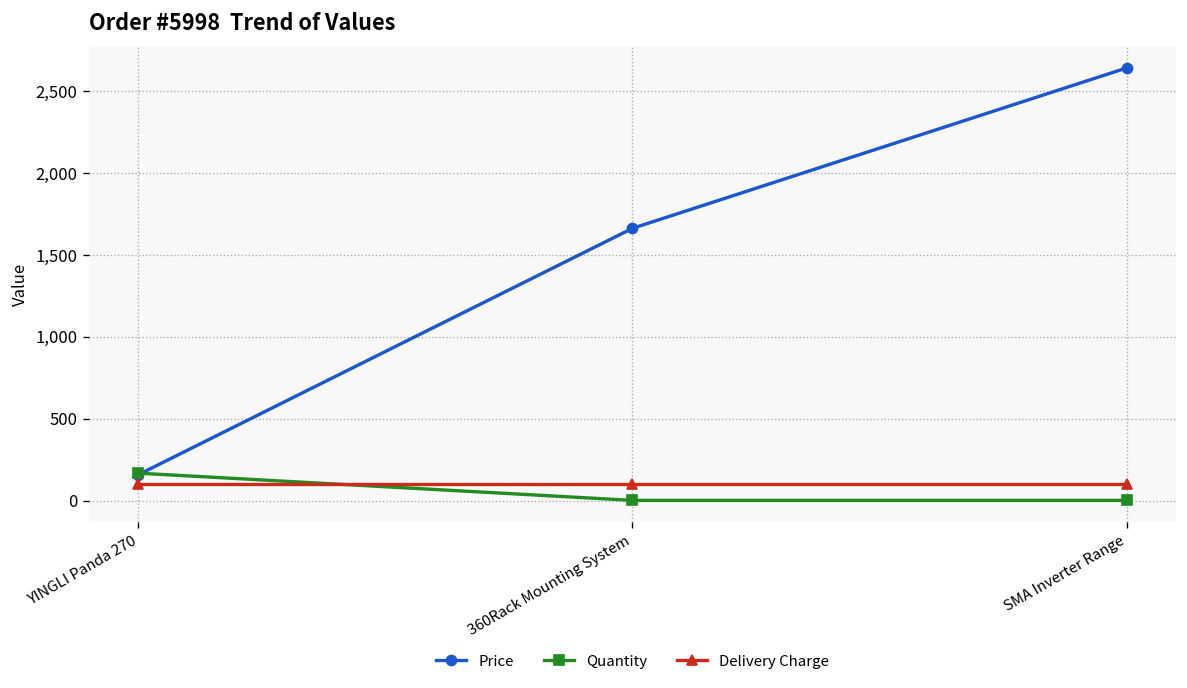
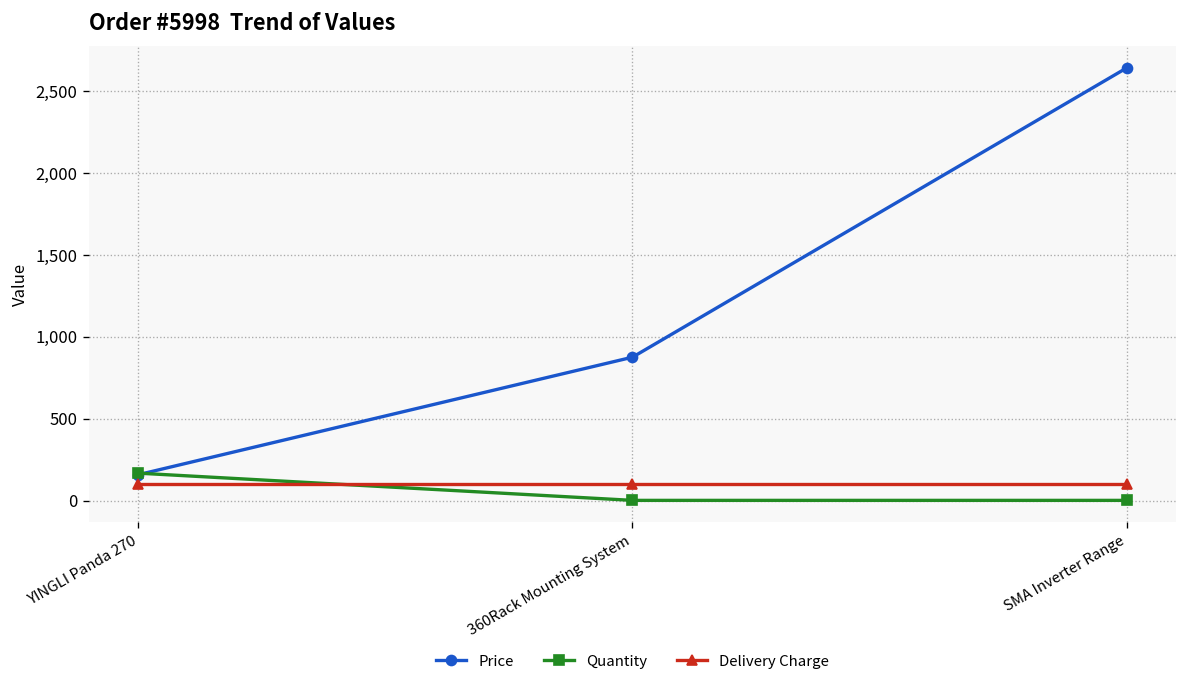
  {
    "Price": {
-     "360Rack Mounting System": "1,660",
+     "360Rack Mounting System": "870",
      "SMA Inverter Range": "2,640"
    },
    "Quantity": {
      "360Rack Mounting System": "0",
      "SMA Inverter Range": "0"
    },
    "Delivery Charge": {
      "YINGLI Panda 270": "100",
      "360Rack Mounting System": "100",
      "SMA Inverter Range": "100"
    }
  }
